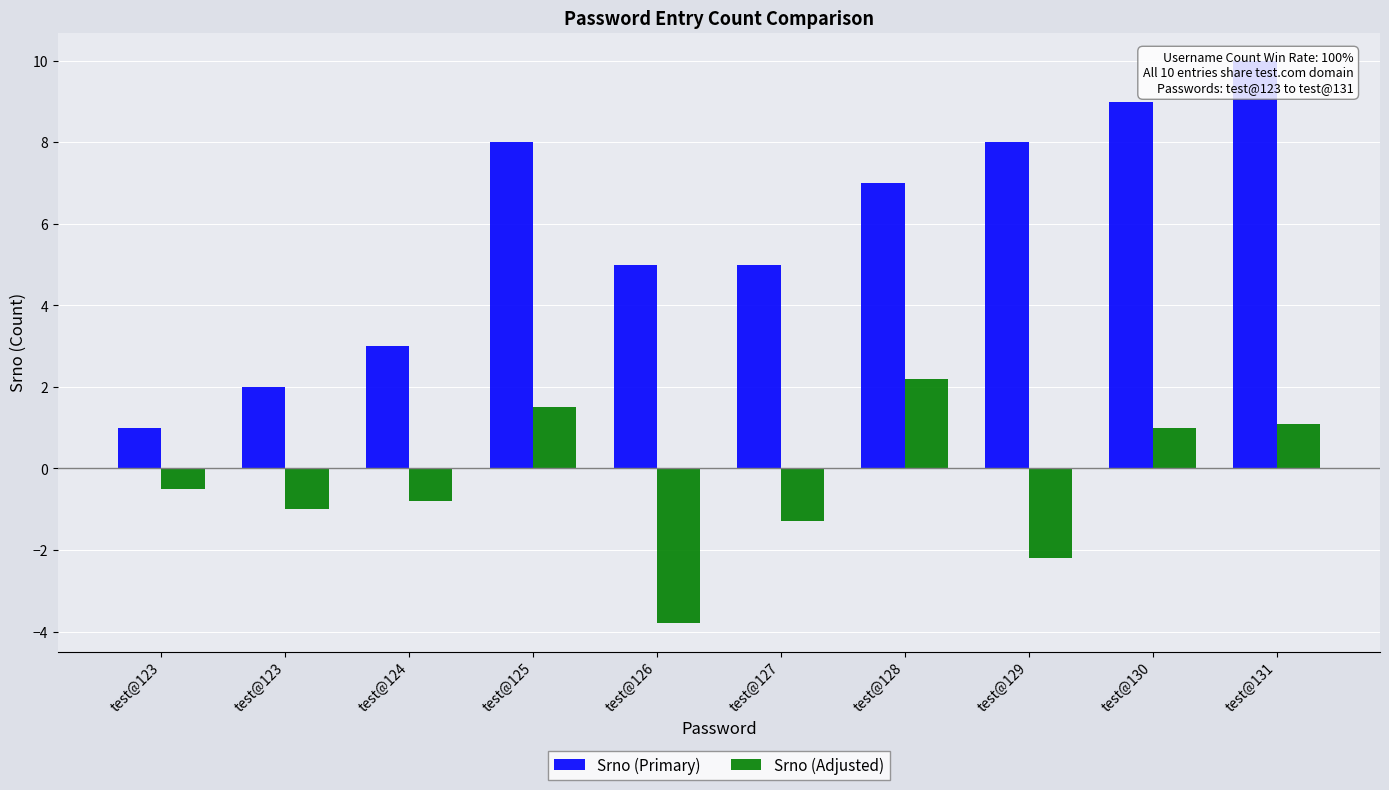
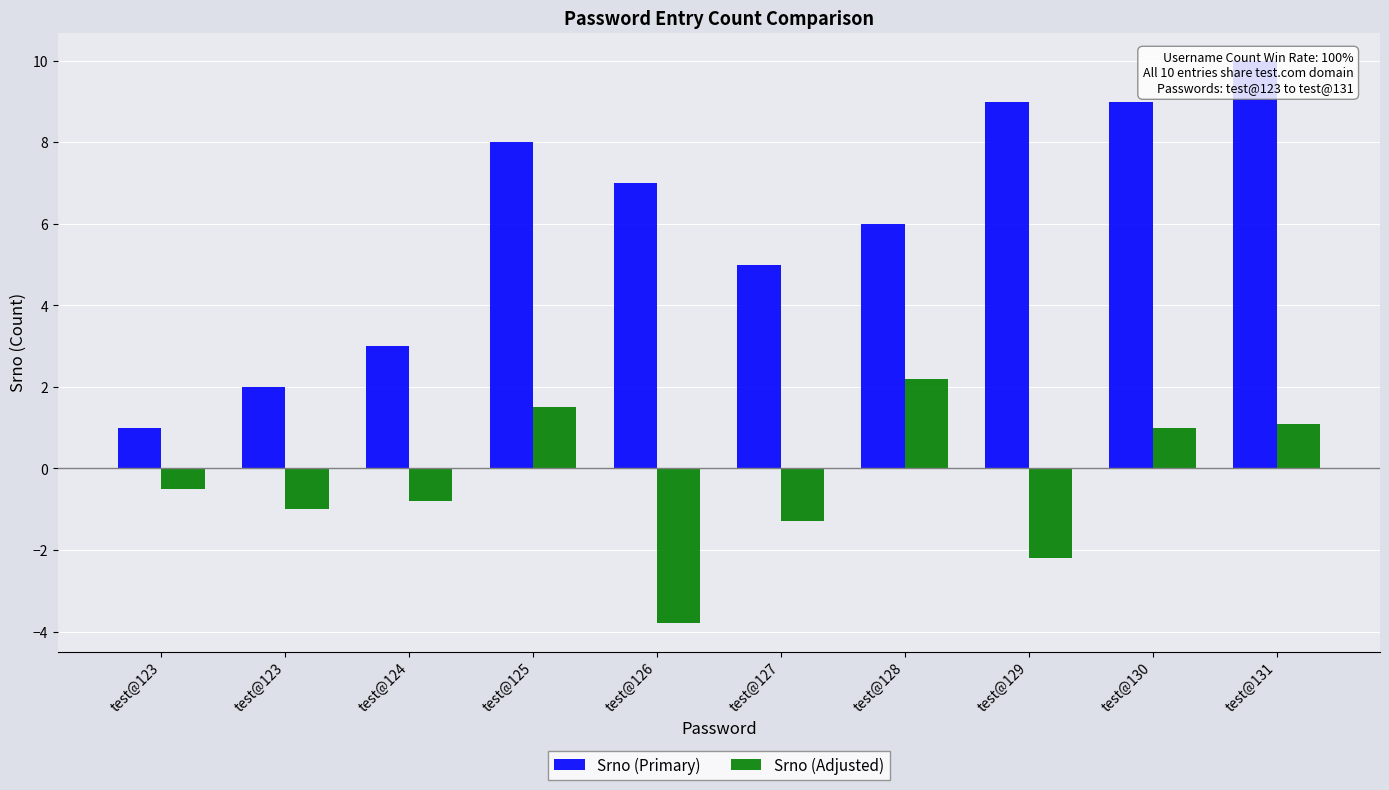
  {
    "Srno (Primary)": {
      "test@124": 3,
      "test@125": 8,
-     "test@126": 5,
+     "test@126": 7,
      "test@127": 5,
-     "test@128": 7,
-     "test@129": 8,
+     "test@128": 6,
+     "test@129": 9,
      "test@130": 9
    },
    "Srno (Adjusted)": {
      "test@124": -0.8,
      "test@125": 1.5,
      "test@126": -3.8,
      "test@127": -1.3,
      "test@128": 2.2,
      "test@129": -2.2,
      "test@130": 1,
      "test@131": 1.1
    }
  }
